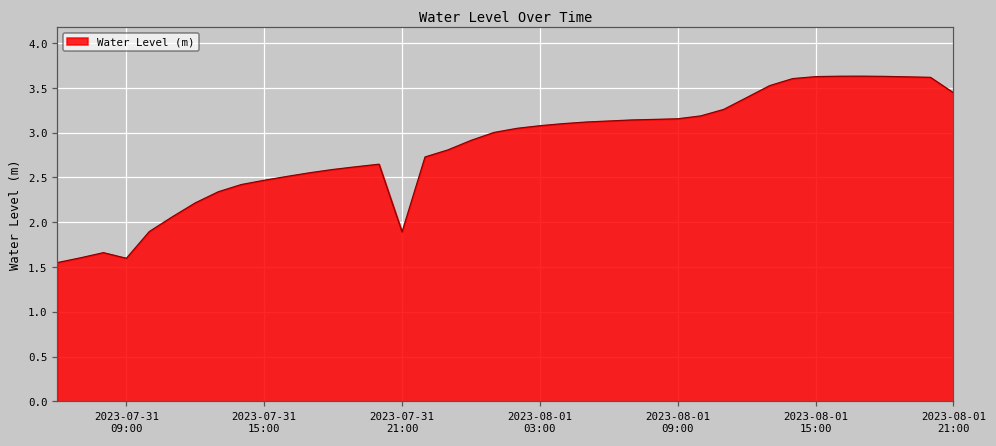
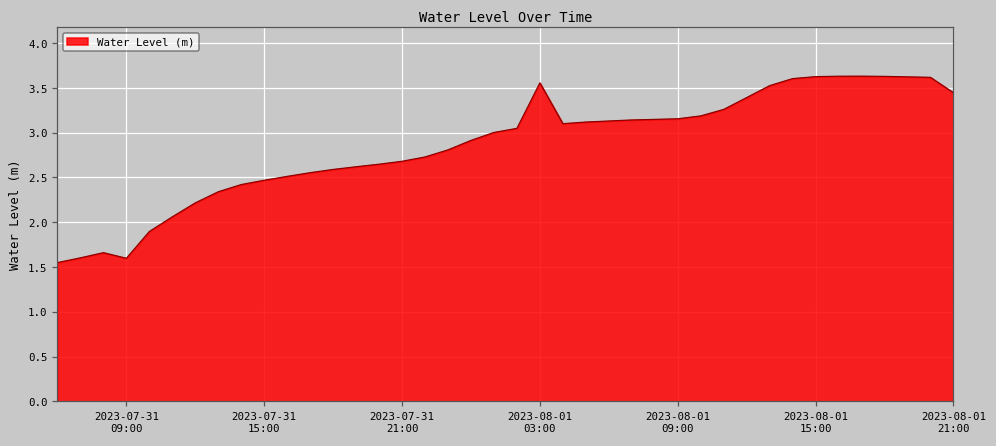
  {
    "2023-07-31 09:00": 1.6,
    "2023-07-31 15:00": 2.5,
-   "2023-07-31 21:00": 1.9,
-   "2023-08-01 03:00": 3.1,
+   "2023-07-31 21:00": 2.7,
+   "2023-08-01 03:00": 3.6,
    "2023-08-01 09:00": 3.2,
    "2023-08-01 15:00": 3.6,
    "2023-08-01 21:00": 3.4
  }
